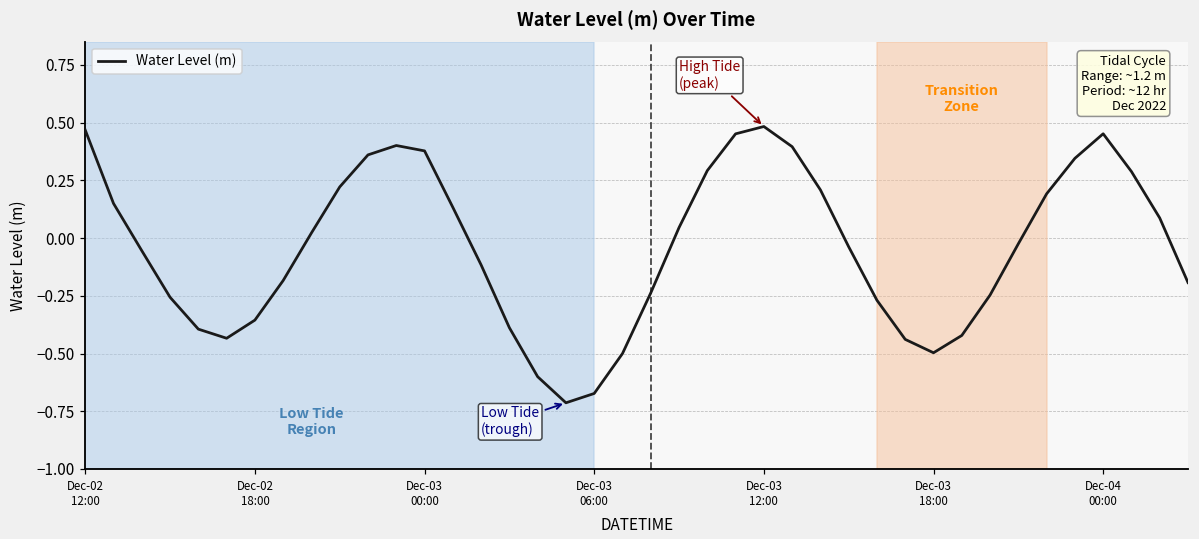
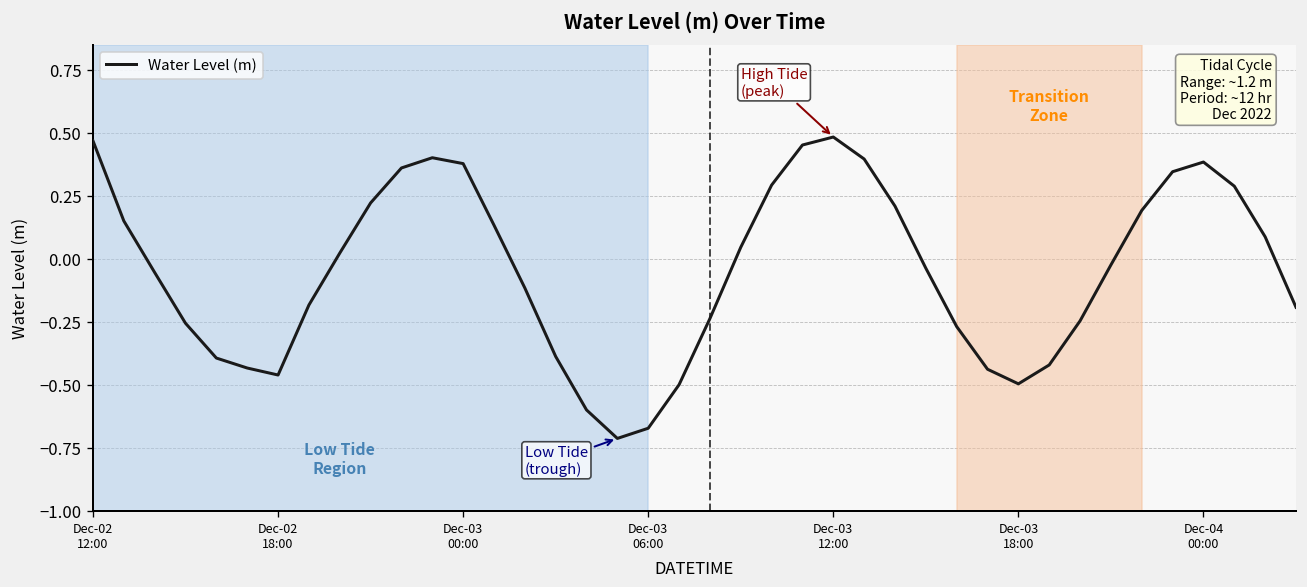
  {
    "Dec-02 12:00": 0.47,
-   "Dec-02 18:00": -0.36,
+   "Dec-02 18:00": -0.46,
    "Dec-03 00:00": 0.38,
    "Dec-03 06:00": -0.67,
    "Dec-03 12:00": 0.48,
    "Dec-03 18:00": -0.50,
-   "Dec-04 00:00": 0.45
+   "Dec-04 00:00": 0.38
  }
